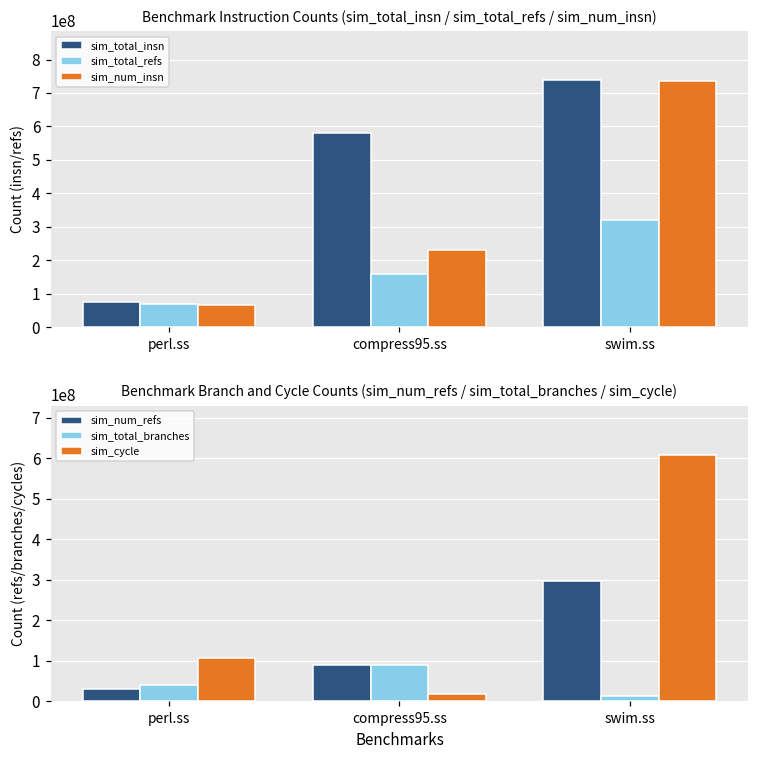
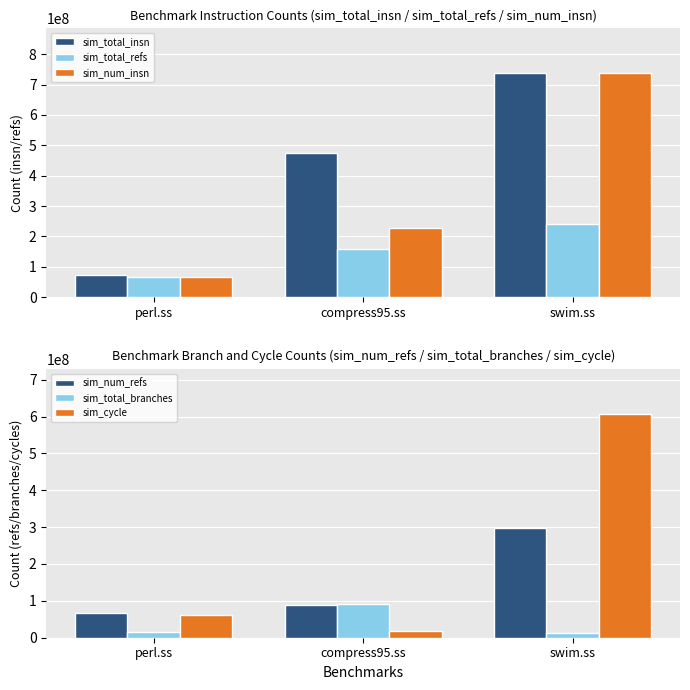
  {
    "Benchmark Instruction Counts (sim_total_insn / sim_total_refs / sim_num_insn)": {
      "sim_total_insn": {
        "perl.ss": 70000000,
-       "compress95.ss": 580000000,
+       "compress95.ss": 470000000,
        "swim.ss": 740000000
      },
      "sim_total_refs": {
        "perl.ss": 70000000,
        "compress95.ss": 160000000,
-       "swim.ss": 320000000
+       "swim.ss": 240000000
      },
      "sim_num_insn": {
        "perl.ss": 70000000,
        "compress95.ss": 230000000,
        "swim.ss": 740000000
      }
    },
    "Benchmark Branch and Cycle Counts (sim_num_refs / sim_total_branches / sim_cycle)": {
      "sim_num_refs": {
-       "perl.ss": 30000000,
+       "perl.ss": 70000000,
        "compress95.ss": 90000000,
        "swim.ss": 300000000
      },
      "sim_total_branches": {
-       "perl.ss": 40000000,
+       "perl.ss": 20000000,
        "compress95.ss": 90000000,
        "swim.ss": 10000000
      },
      "sim_cycle": {
-       "perl.ss": 110000000,
+       "perl.ss": 60000000,
        "compress95.ss": 20000000,
        "swim.ss": 610000000
      }
    }
  }
